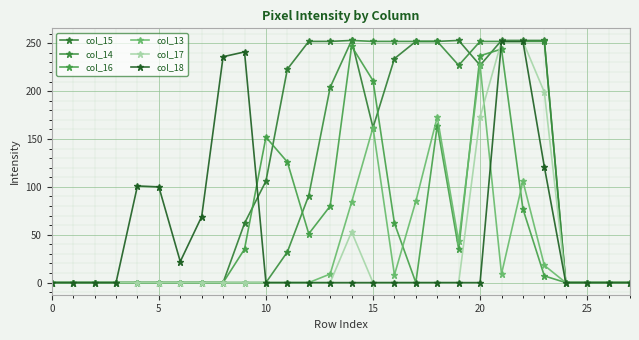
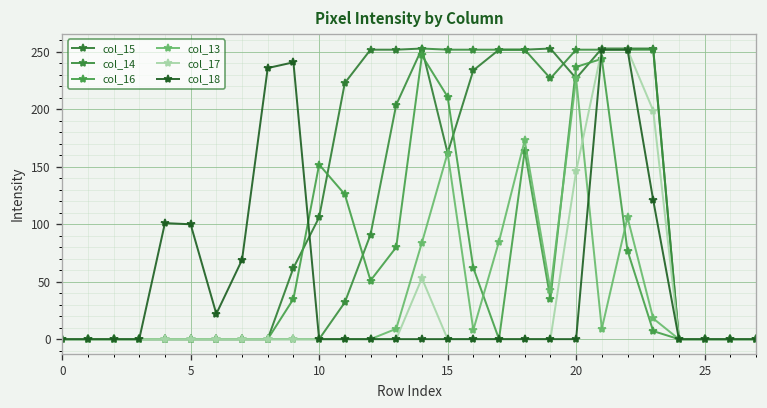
  {
    "col_17": {
-     "20": 170
+     "20": 150
    }
  }
